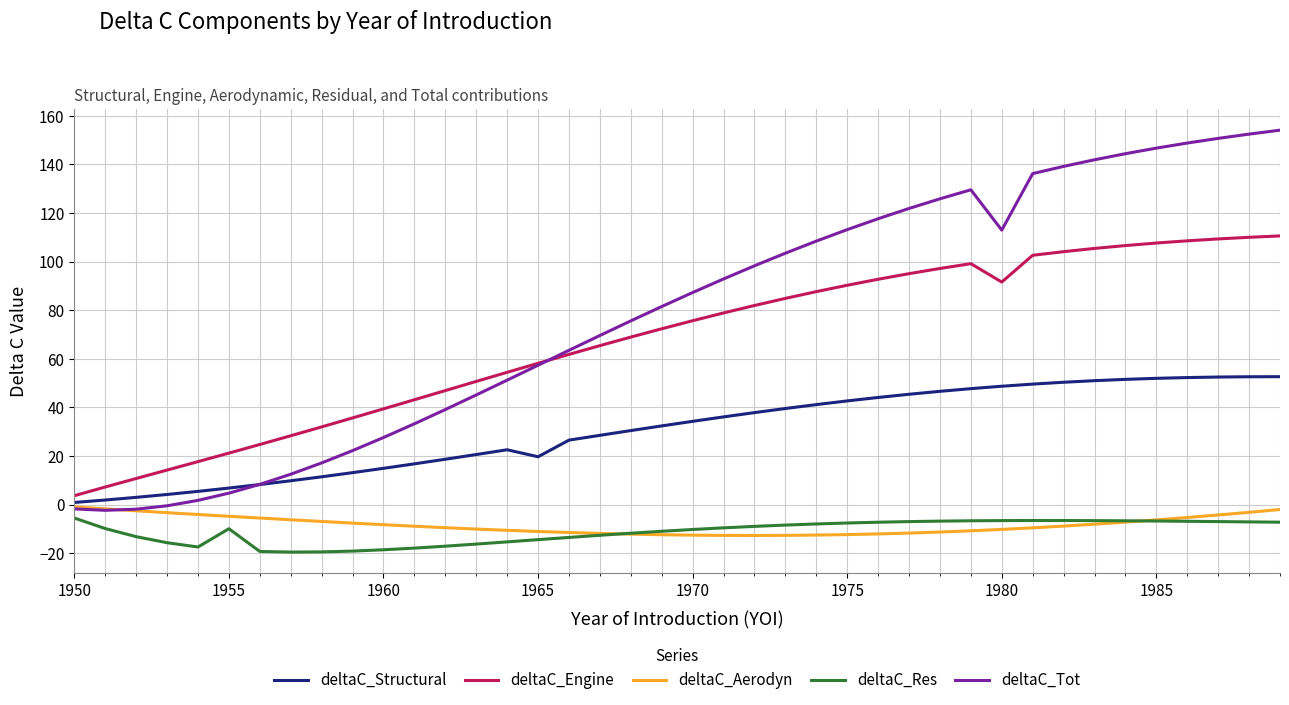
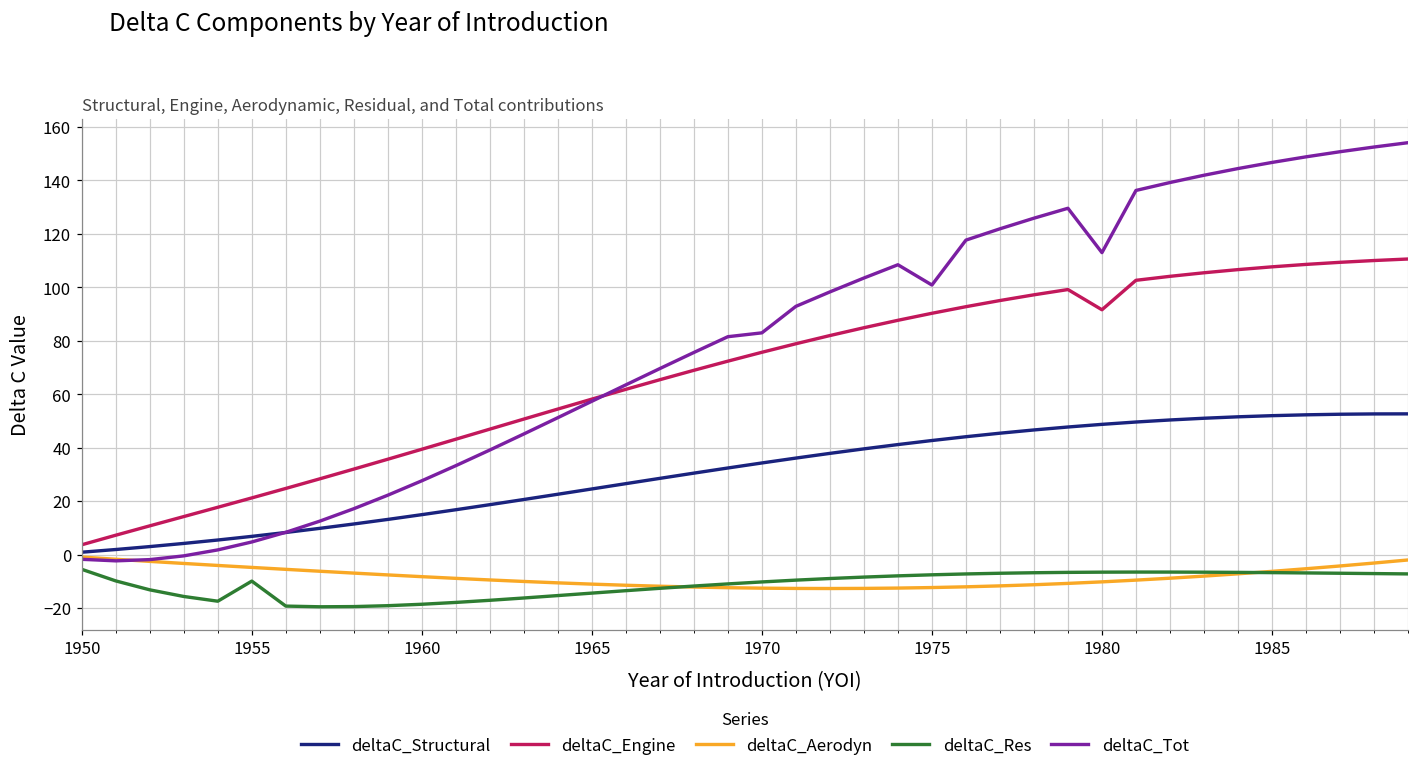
  {
    "deltaC_Structural": {
      "1950": 1,
      "1955": 7,
      "1960": 15,
-     "1965": 20,
+     "1965": 25,
      "1970": 34,
      "1975": 43,
      "1980": 49,
      "1985": 52
    },
    "deltaC_Engine": {
      "1950": 4,
      "1955": 21,
      "1960": 39,
      "1970": 76,
      "1975": 90,
      "1980": 92,
      "1985": 108
    },
    "deltaC_Aerodyn": {
      "1955": -5,
      "1960": -8,
      "1965": -11,
      "1970": -13,
      "1975": -12,
      "1980": -10
    },
    "deltaC_Res": {
      "1950": -5,
      "1955": -10,
      "1960": -19,
      "1965": -14,
      "1970": -10,
      "1975": -8,
      "1980": -7
    },
    "deltaC_Tot": {
      "1955": 5,
      "1960": 28,
-     "1970": 87,
-     "1975": 113,
+     "1970": 83,
+     "1975": 101,
      "1980": 113,
      "1985": 147
    }
  }
